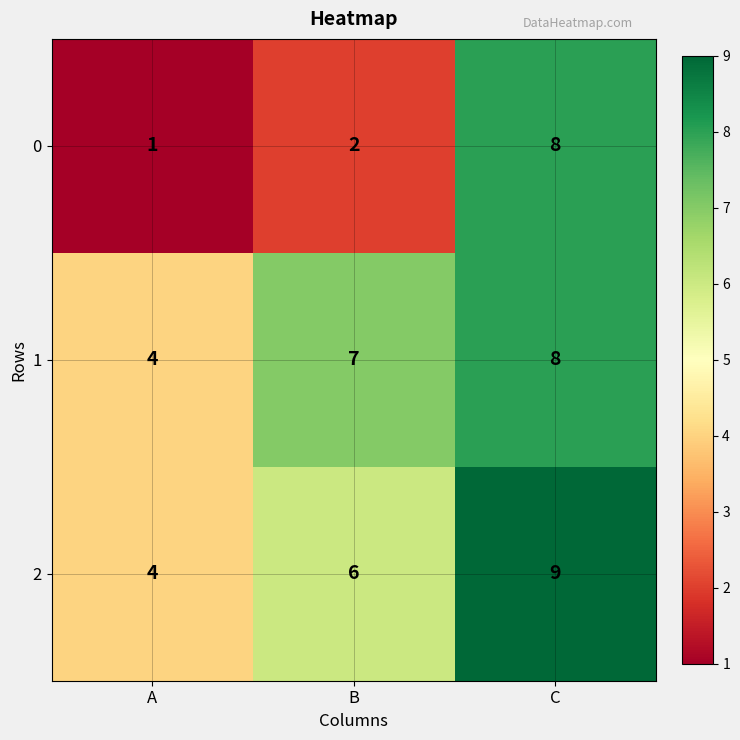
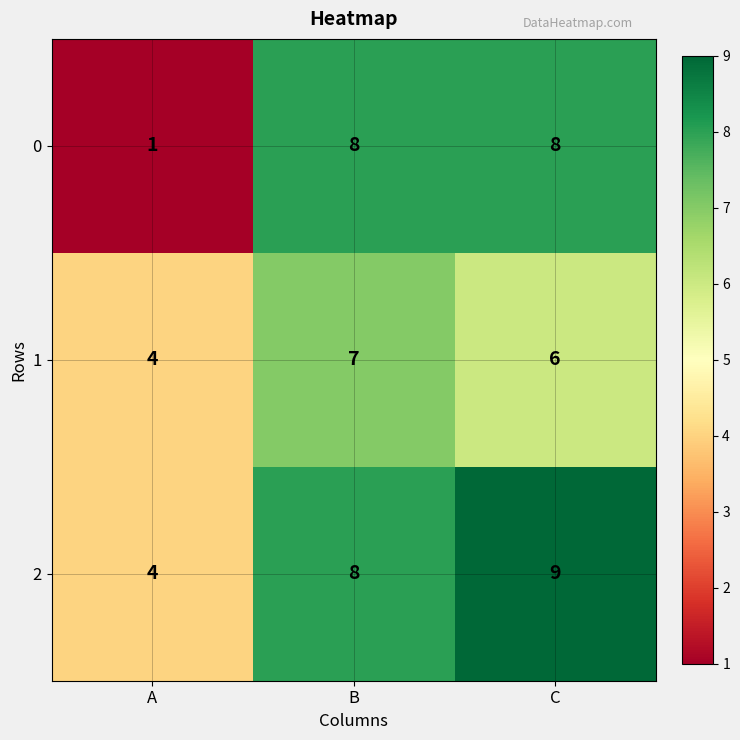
  {
    "0": {
      "A": 1,
-     "B": 2,
+     "B": 8,
      "C": 8
    },
    "1": {
      "A": 4,
      "B": 7,
-     "C": 8
+     "C": 6
    },
    "2": {
      "A": 4,
-     "B": 6,
+     "B": 8,
      "C": 9
    }
  }
